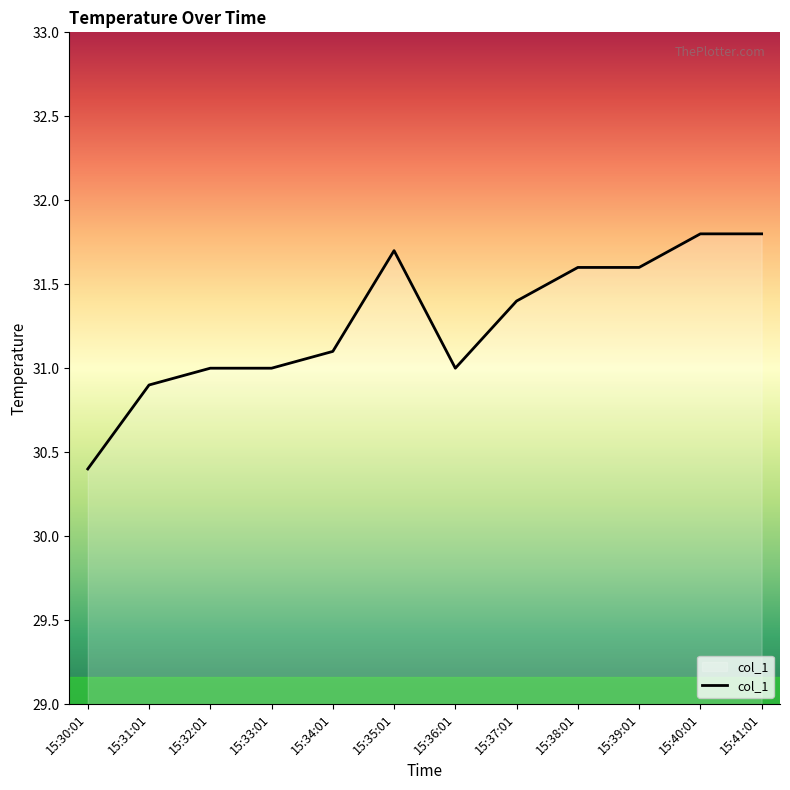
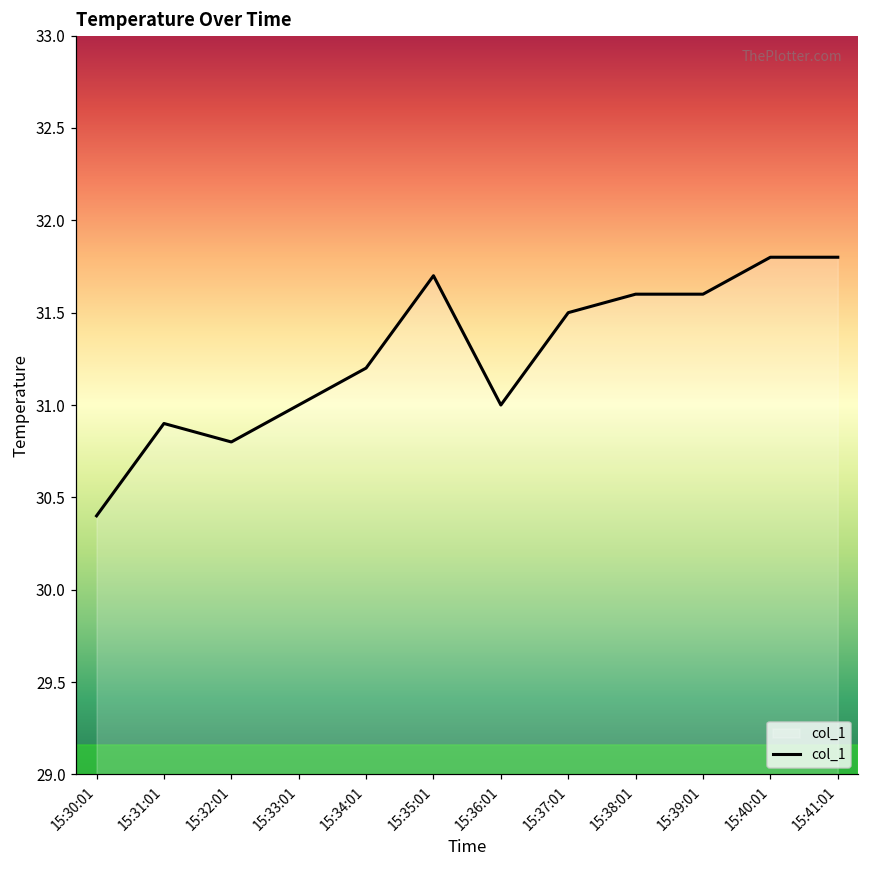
  {
    "15:30:01": 30.4,
    "15:31:01": 30.9,
-   "15:32:01": 31.0,
+   "15:32:01": 30.8,
    "15:33:01": 31.0,
-   "15:34:01": 31.1,
+   "15:34:01": 31.2,
    "15:35:01": 31.7,
    "15:36:01": 31.0,
-   "15:37:01": 31.4,
+   "15:37:01": 31.5,
    "15:38:01": 31.6,
    "15:39:01": 31.6,
    "15:40:01": 31.8,
    "15:41:01": 31.8
  }
